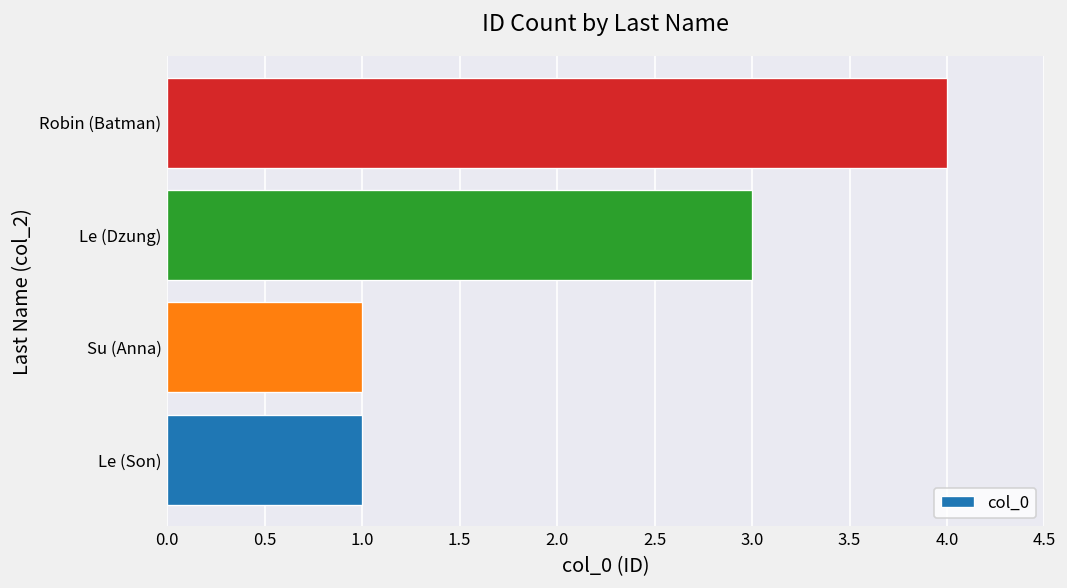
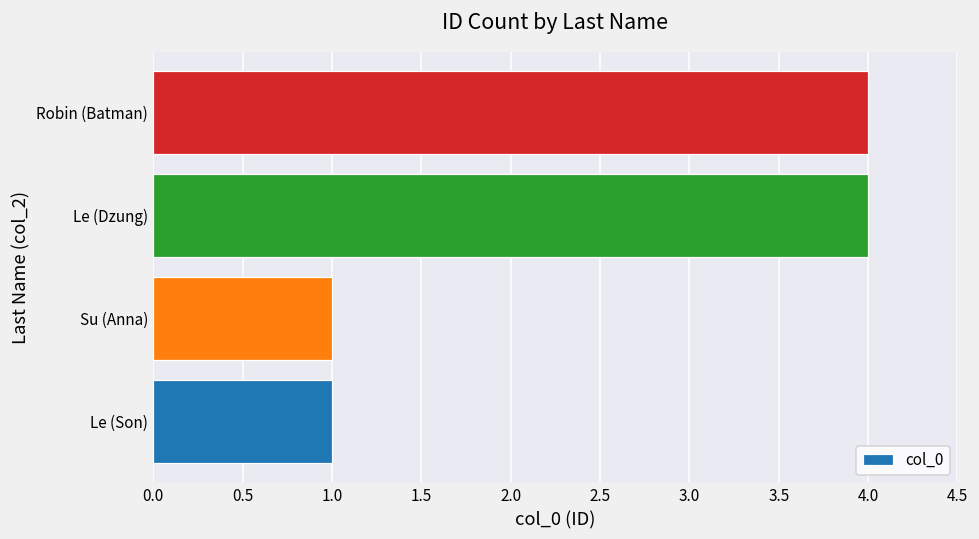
  {
    "Robin (Batman)": 4,
-   "Le (Dzung)": 3,
+   "Le (Dzung)": 4,
    "Su (Anna)": 1,
    "Le (Son)": 1
  }
